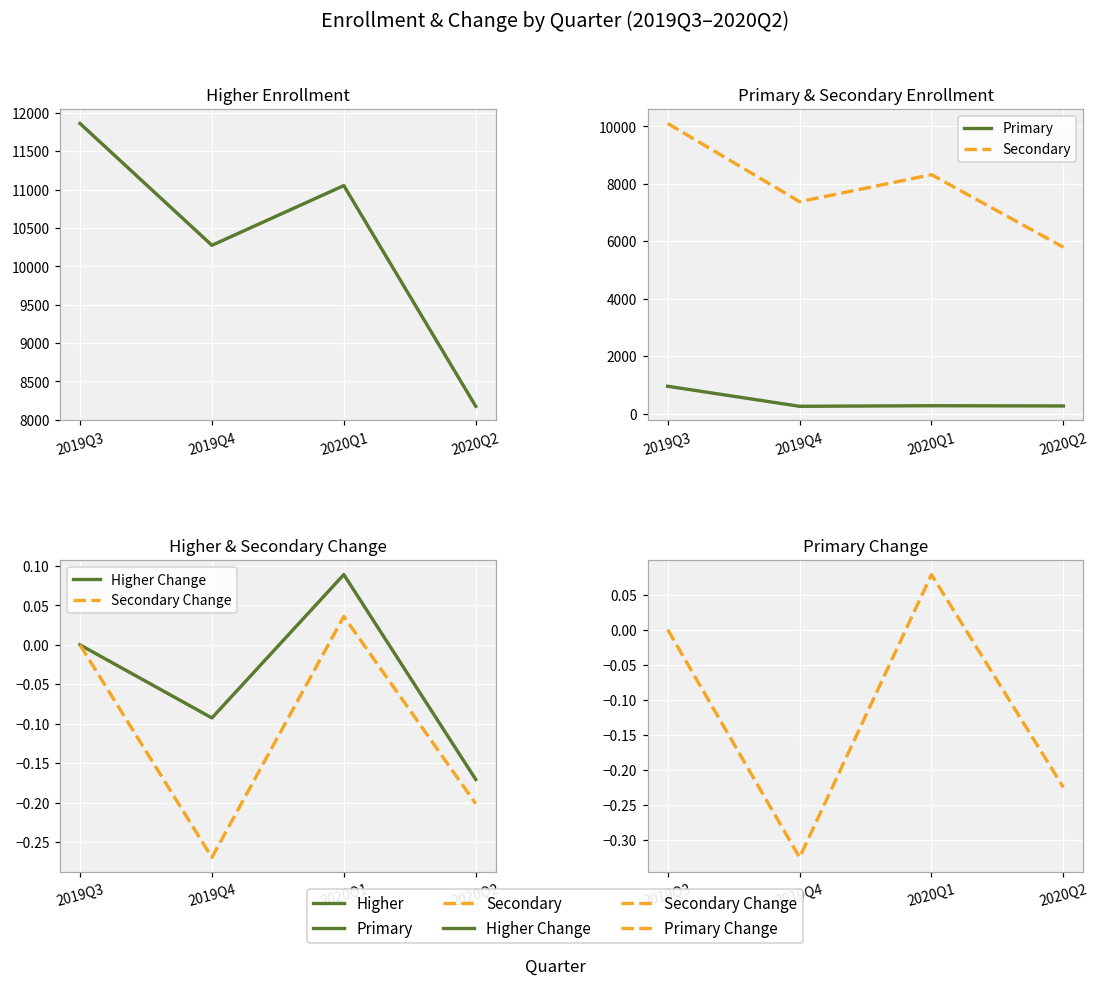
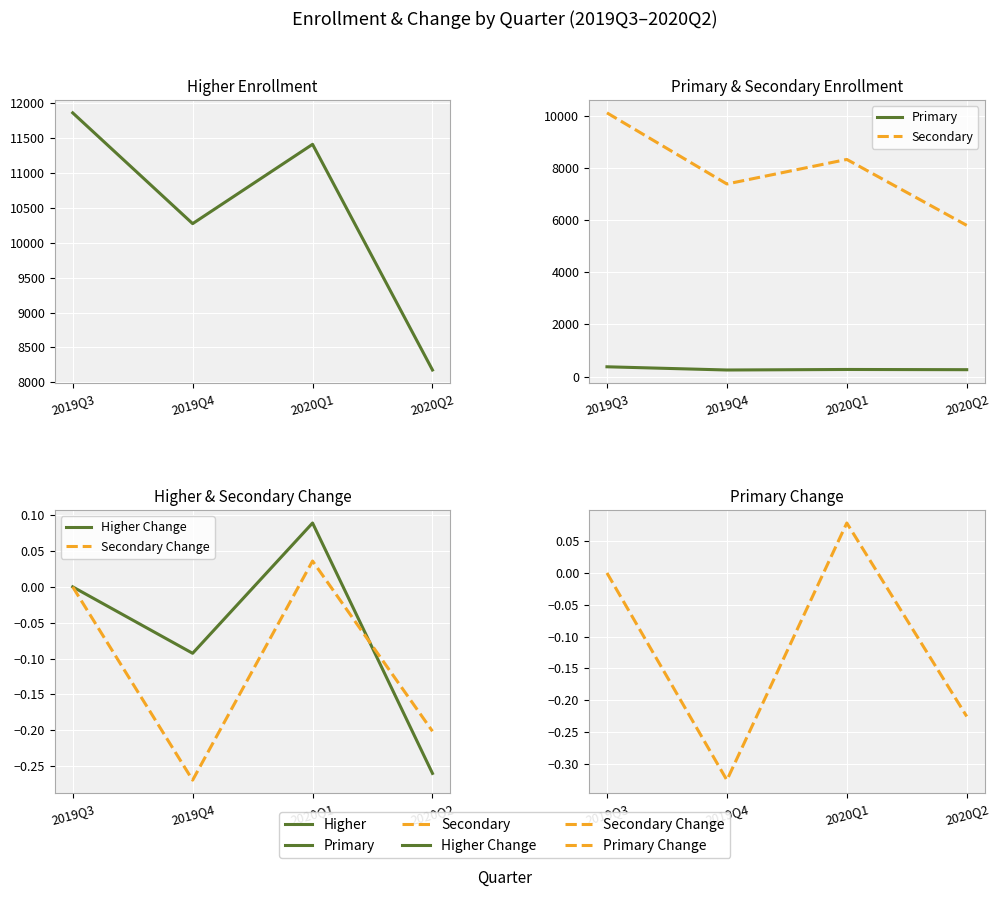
  {
    "Higher Enrollment": {
      "2019Q3": 11900,
      "2019Q4": 10300,
-     "2020Q1": 11100,
+     "2020Q1": 11400,
      "2020Q2": 8200
    },
    "Primary & Secondary Enrollment": {
      "Primary": {
-       "2019Q3": 1000,
+       "2019Q3": 400,
        "2019Q4": 300,
        "2020Q1": 300,
        "2020Q2": 300
      },
      "Secondary": {
        "2019Q3": 10100,
        "2019Q4": 7400,
        "2020Q1": 8300,
        "2020Q2": 5800
      }
    },
    "Higher & Secondary Change": {
      "Higher Change": {
        "2019Q4": -0.09,
        "2020Q1": 0.09,
-       "2020Q2": -0.17
+       "2020Q2": -0.26
      },
      "Secondary Change": {
        "2019Q4": -0.27,
        "2020Q1": 0.04,
        "2020Q2": -0.20
      }
    },
    "Primary Change": {
      "2019Q3": 0.00,
      "2019Q4": -0.33,
      "2020Q1": 0.08,
      "2020Q2": -0.23
    }
  }
